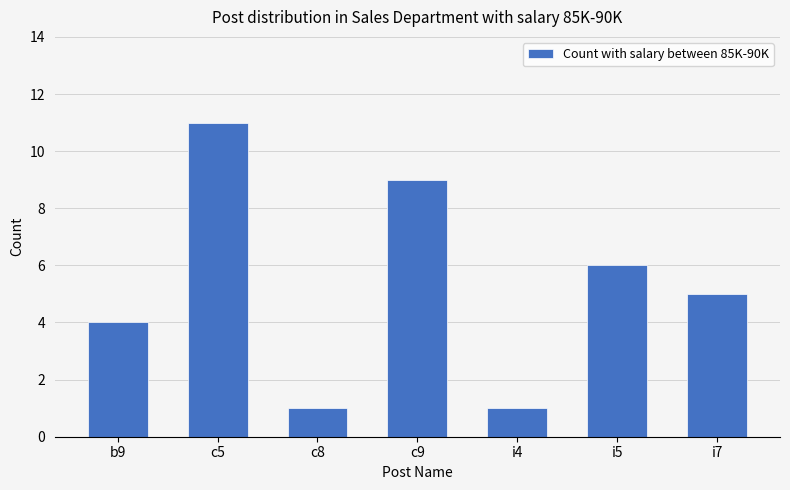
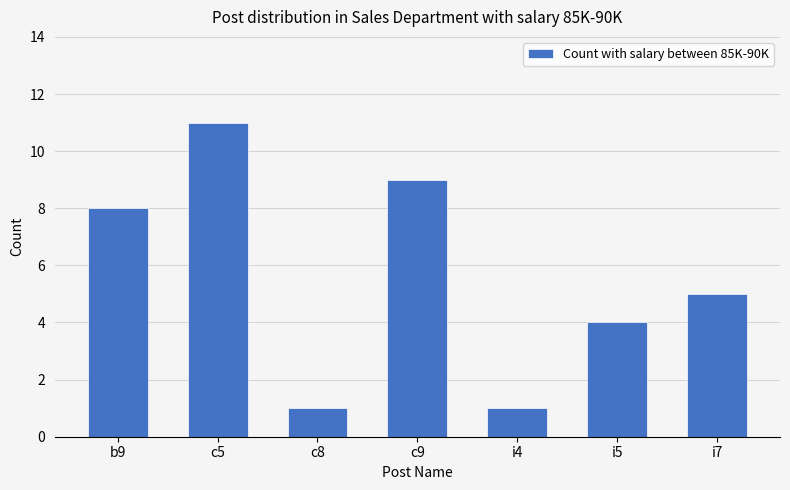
  {
-   "b9": 4,
+   "b9": 8,
    "c5": 11,
    "c8": 1,
    "c9": 9,
    "i4": 1,
-   "i5": 6,
+   "i5": 4,
    "i7": 5
  }
